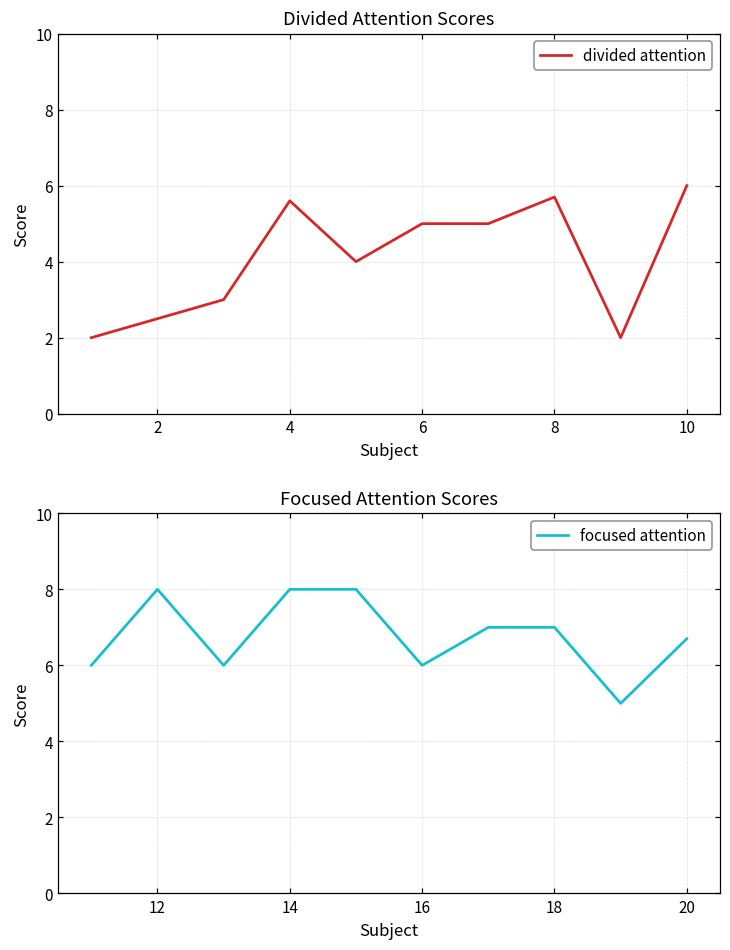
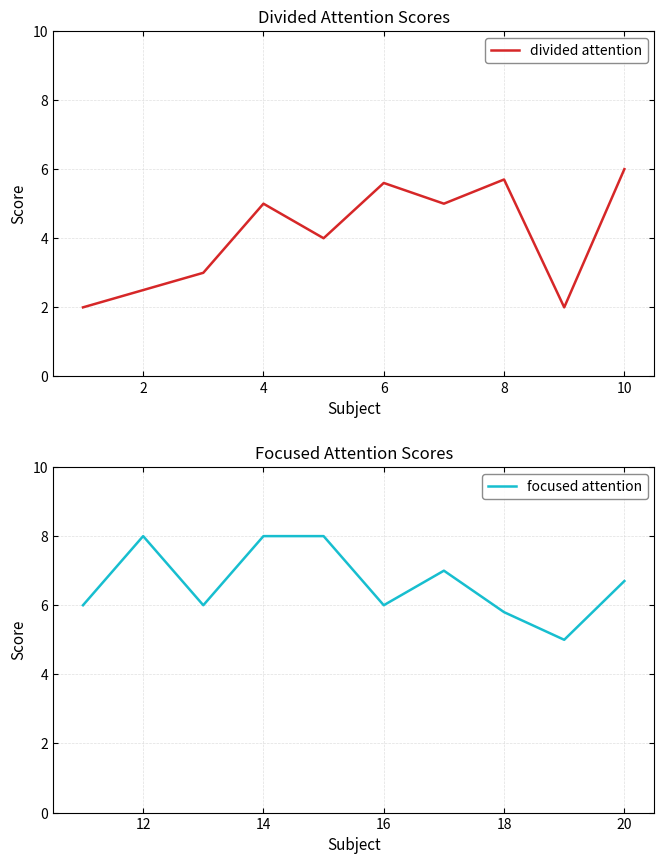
  {
    "Divided Attention Scores": {
      "2": 2.5,
-     "4": 5.6,
-     "6": 5.0,
+     "4": 5.0,
+     "6": 5.6,
      "8": 5.7,
      "10": 6.0
    },
    "Focused Attention Scores": {
      "12": 8.0,
      "14": 8.0,
      "16": 6.0,
-     "18": 7.0,
+     "18": 5.8,
      "20": 6.7
    }
  }
